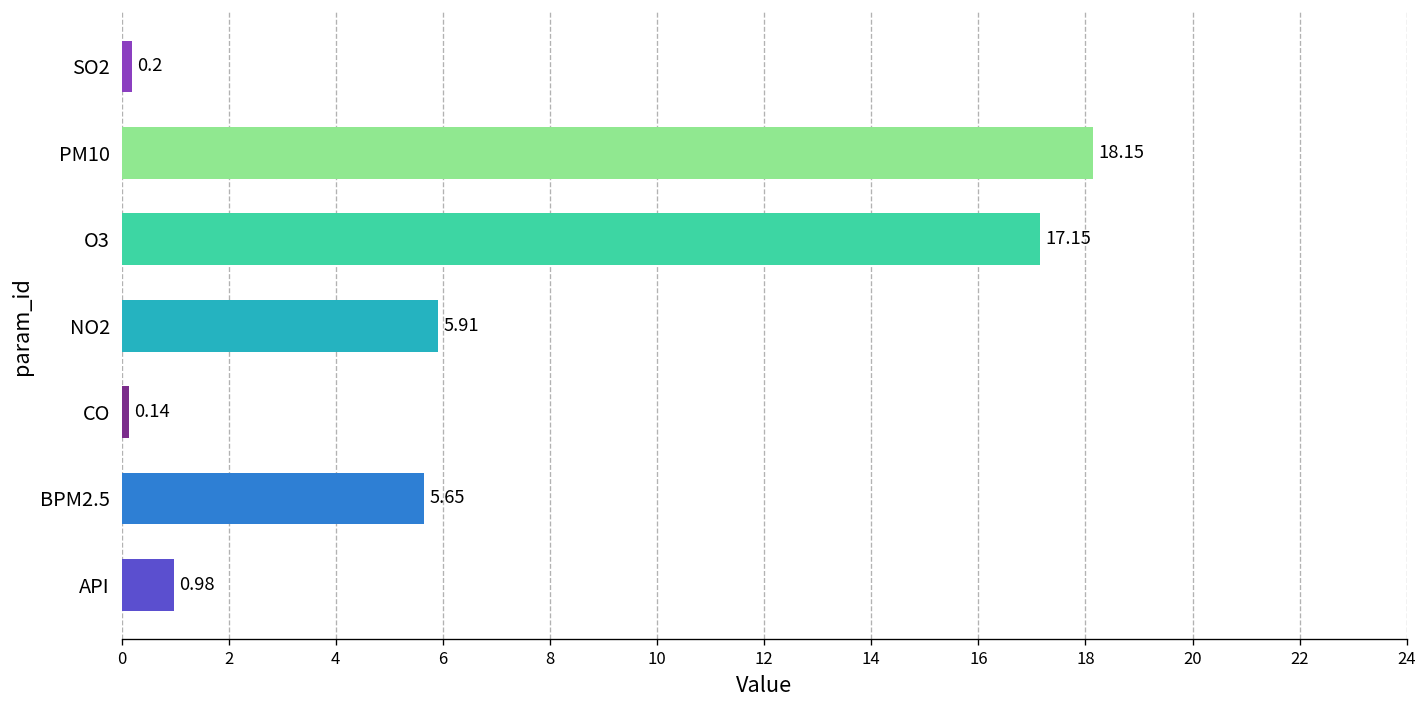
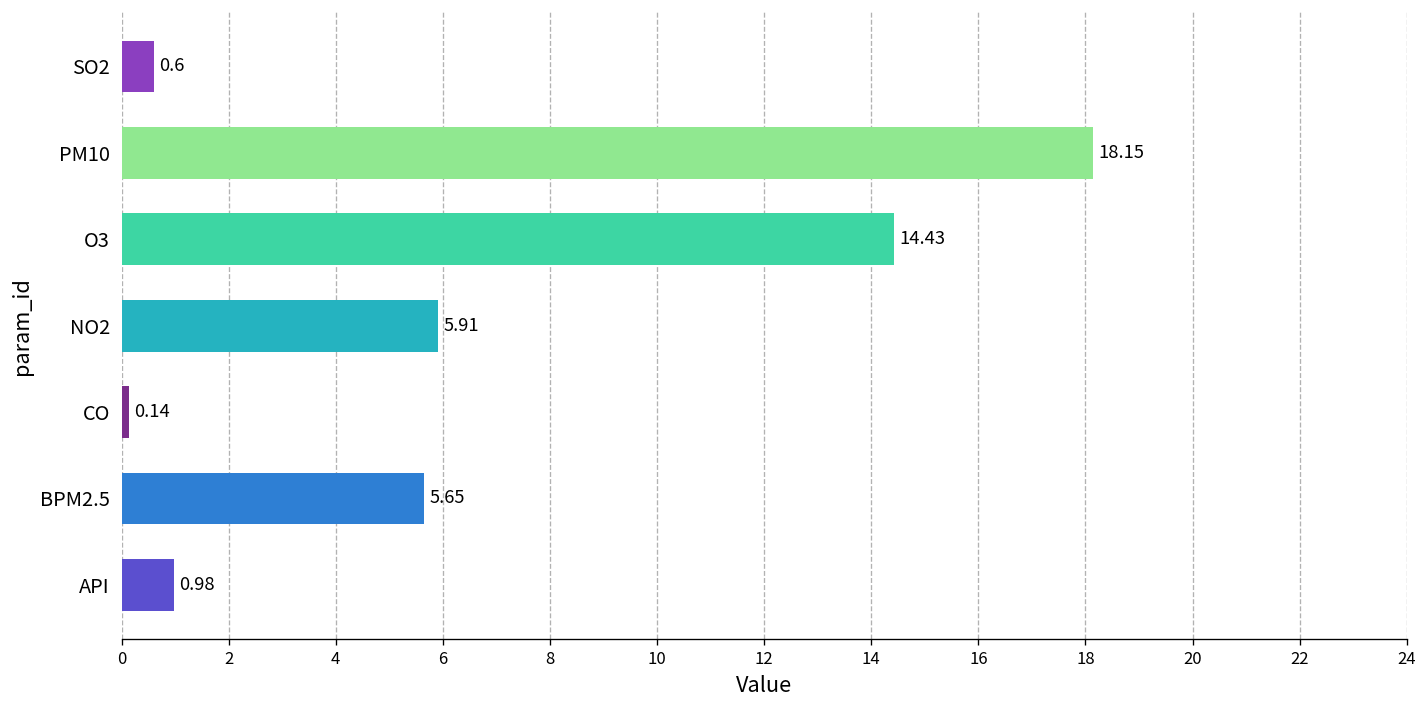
  {
-   "SO2": 0.2,
+   "SO2": 0.6,
    "PM10": 18.15,
-   "O3": 17.15,
+   "O3": 14.43,
    "NO2": 5.91,
    "CO": 0.14,
    "BPM2.5": 5.65,
    "API": 0.98
  }
